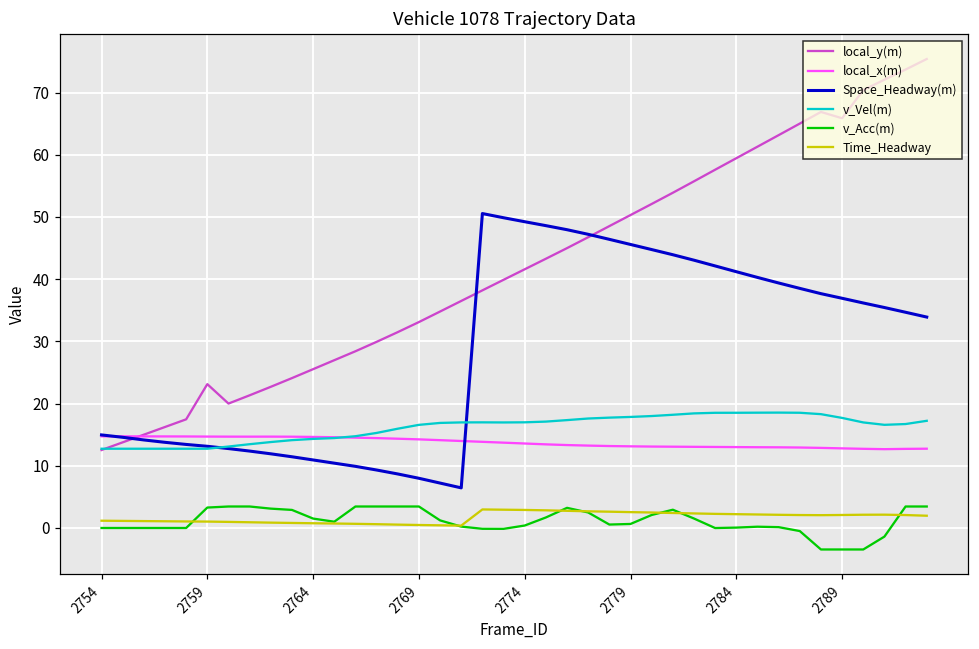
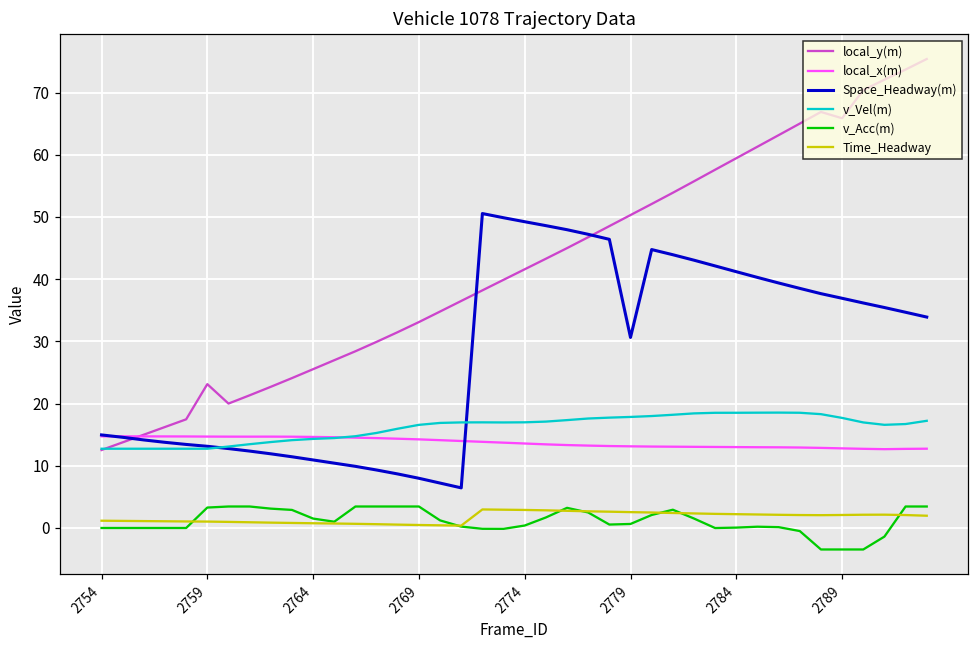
  {
    "local_y(m)": {
      "2759": 23,
      "2764": 26,
      "2769": 33,
      "2774": 42,
      "2779": 50,
      "2784": 59
    },
    "local_x(m)": {
      "2759": 15,
      "2769": 14,
      "2774": 14,
      "2779": 13,
      "2784": 13,
      "2789": 13
    },
    "Space_Headway(m)": {
      "2764": 11,
      "2769": 8,
      "2774": 49,
-     "2779": 46,
+     "2779": 31,
      "2784": 41,
      "2789": 37
    },
    "v_Vel(m)": {
      "2769": 17,
      "2774": 17,
      "2779": 18,
      "2784": 19,
      "2789": 18
    },
    "v_Acc(m)": {
      "2754": 0,
      "2759": 3,
      "2764": 2,
      "2769": 3,
      "2774": 0,
      "2779": 1,
      "2784": 0,
      "2789": -3
    },
    "Time_Headway": {
      "2754": 1,
      "2759": 1,
      "2764": 1,
      "2769": 0,
      "2774": 3,
      "2779": 3,
      "2784": 2,
      "2789": 2
    }
  }
